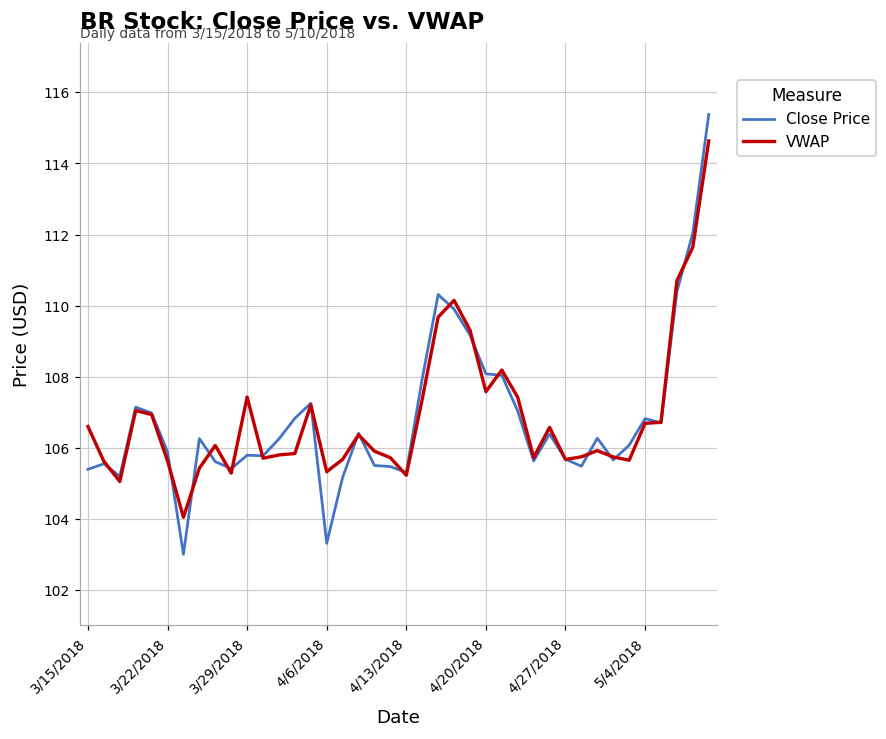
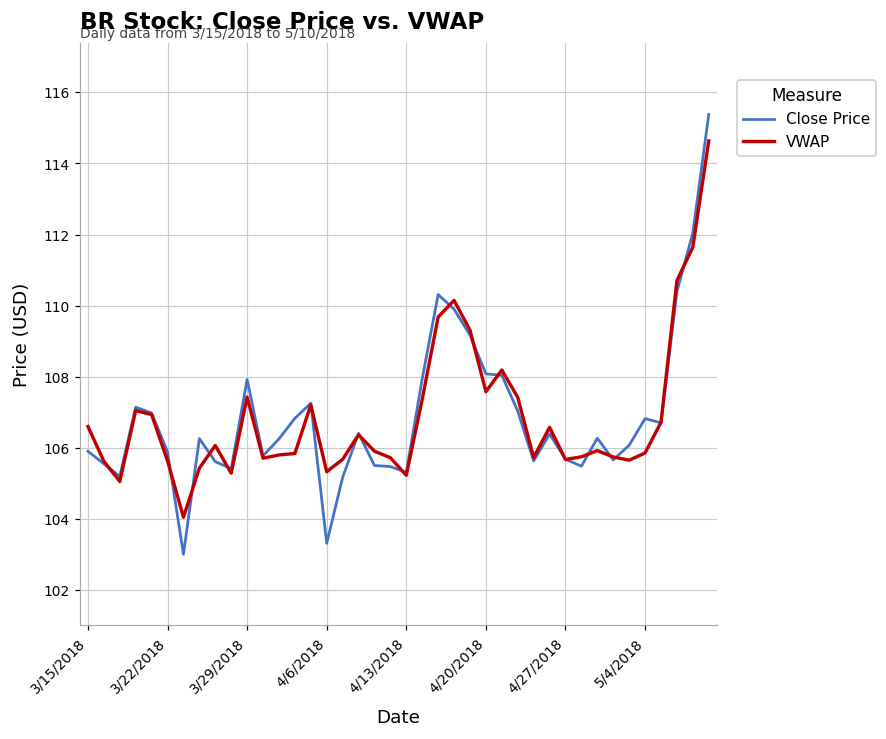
  {
    "Close Price": {
-     "3/15/2018": 105.4,
+     "3/15/2018": 105.9,
      "3/22/2018": 105.9,
-     "3/29/2018": 105.8,
+     "3/29/2018": 107.9,
      "4/6/2018": 103.3,
      "4/20/2018": 108.1,
      "5/4/2018": 106.8
    },
    "VWAP": {
      "3/15/2018": 106.6,
      "3/22/2018": 105.6,
      "3/29/2018": 107.4,
      "4/6/2018": 105.3,
      "4/20/2018": 107.6,
-     "5/4/2018": 106.7
+     "5/4/2018": 105.9
    }
  }
